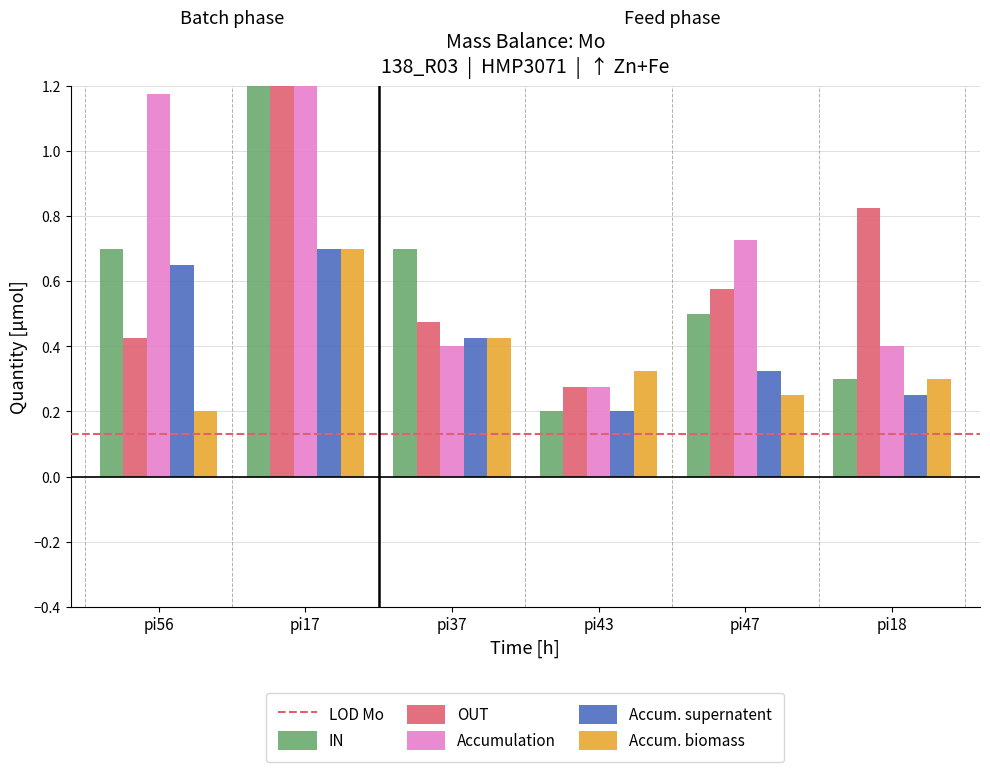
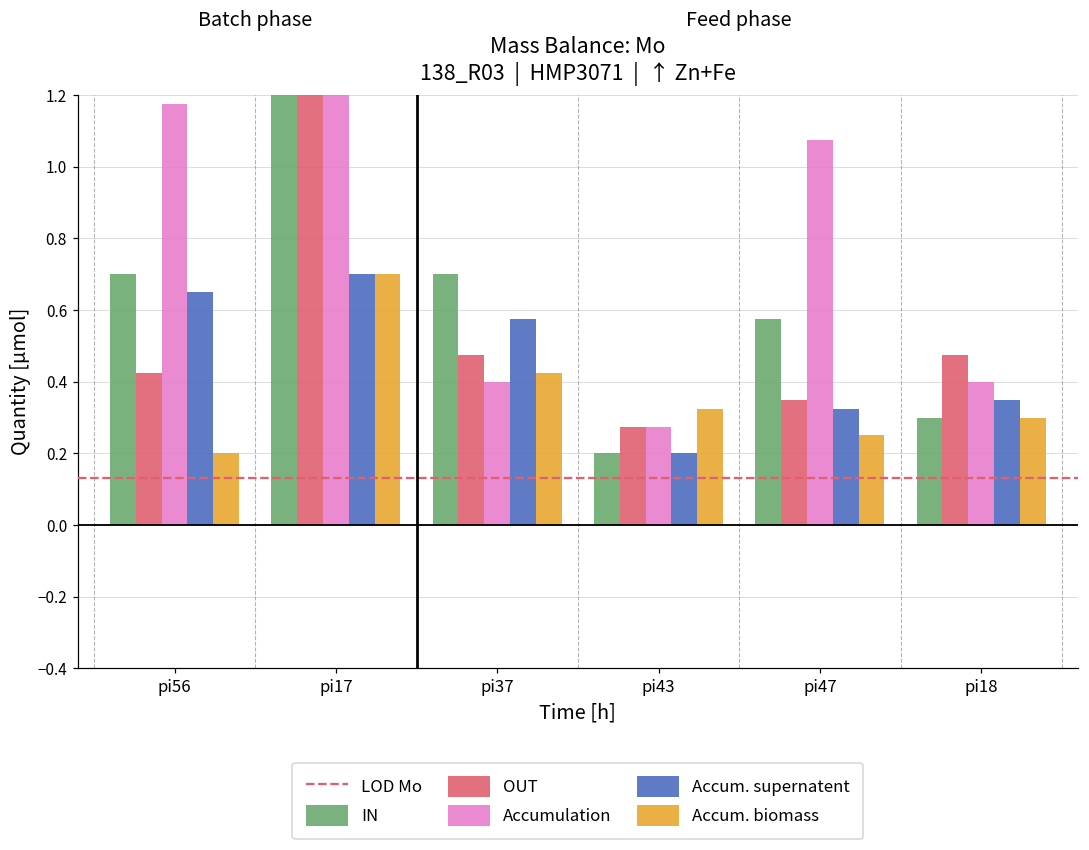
  {
    "IN": {
      "pi56": 0.70,
      "pi37": 0.70,
      "pi43": 0.20,
-     "pi47": 0.50,
+     "pi47": 0.58,
      "pi18": 0.30
    },
    "OUT": {
      "pi56": 0.43,
      "pi37": 0.48,
      "pi43": 0.28,
-     "pi47": 0.58,
-     "pi18": 0.83
+     "pi47": 0.35,
+     "pi18": 0.48
    },
    "Accumulation": {
      "pi56": 1.18,
      "pi37": 0.40,
      "pi43": 0.28,
-     "pi47": 0.73,
+     "pi47": 1.08,
      "pi18": 0.40
    },
    "Accum. supernatent": {
      "pi56": 0.65,
      "pi17": 0.70,
-     "pi37": 0.43,
+     "pi37": 0.58,
      "pi43": 0.20,
      "pi47": 0.33,
-     "pi18": 0.25
+     "pi18": 0.35
    },
    "Accum. biomass": {
      "pi56": 0.20,
      "pi17": 0.70,
      "pi37": 0.43,
      "pi43": 0.33,
      "pi47": 0.25,
      "pi18": 0.30
    }
  }
